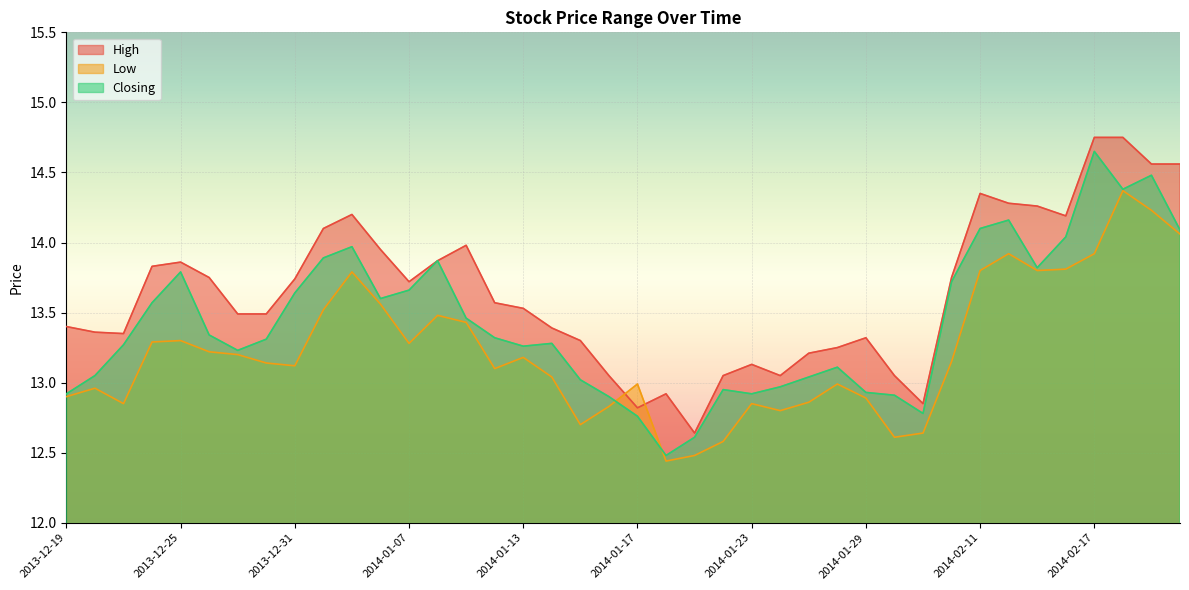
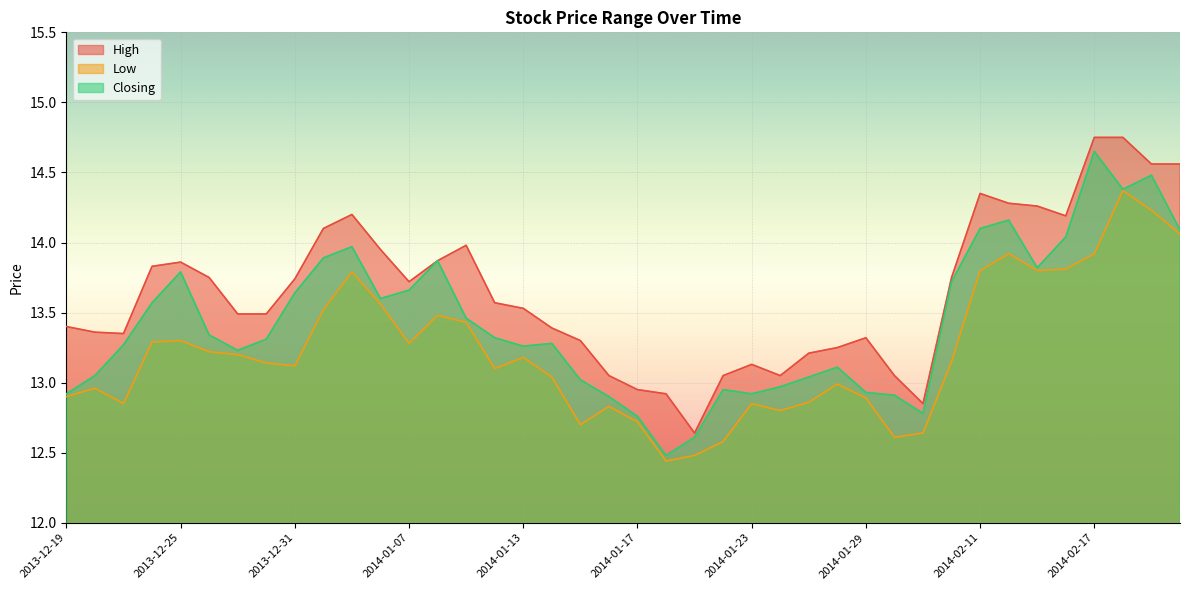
  {
    "High": {
      "2013-12-19": 13.40,
      "2013-12-25": 13.86,
      "2013-12-31": 13.74,
      "2014-01-07": 13.72,
      "2014-01-13": 13.53,
-     "2014-01-17": 12.82,
+     "2014-01-17": 12.95,
      "2014-01-23": 13.13,
      "2014-01-29": 13.32,
      "2014-02-11": 14.35,
      "2014-02-17": 14.75
    },
    "Low": {
      "2013-12-19": 12.90,
      "2013-12-25": 13.30,
      "2013-12-31": 13.12,
      "2014-01-07": 13.28,
      "2014-01-13": 13.18,
-     "2014-01-17": 12.99,
+     "2014-01-17": 12.72,
      "2014-01-23": 12.85,
      "2014-01-29": 12.89,
      "2014-02-11": 13.80,
      "2014-02-17": 13.92
    },
    "Closing": {
      "2013-12-19": 12.92,
      "2013-12-25": 13.79,
      "2013-12-31": 13.64,
      "2014-01-07": 13.66,
      "2014-01-13": 13.26,
      "2014-01-17": 12.76,
      "2014-01-23": 12.92,
      "2014-01-29": 12.93,
      "2014-02-11": 14.10,
      "2014-02-17": 14.65
    }
  }
